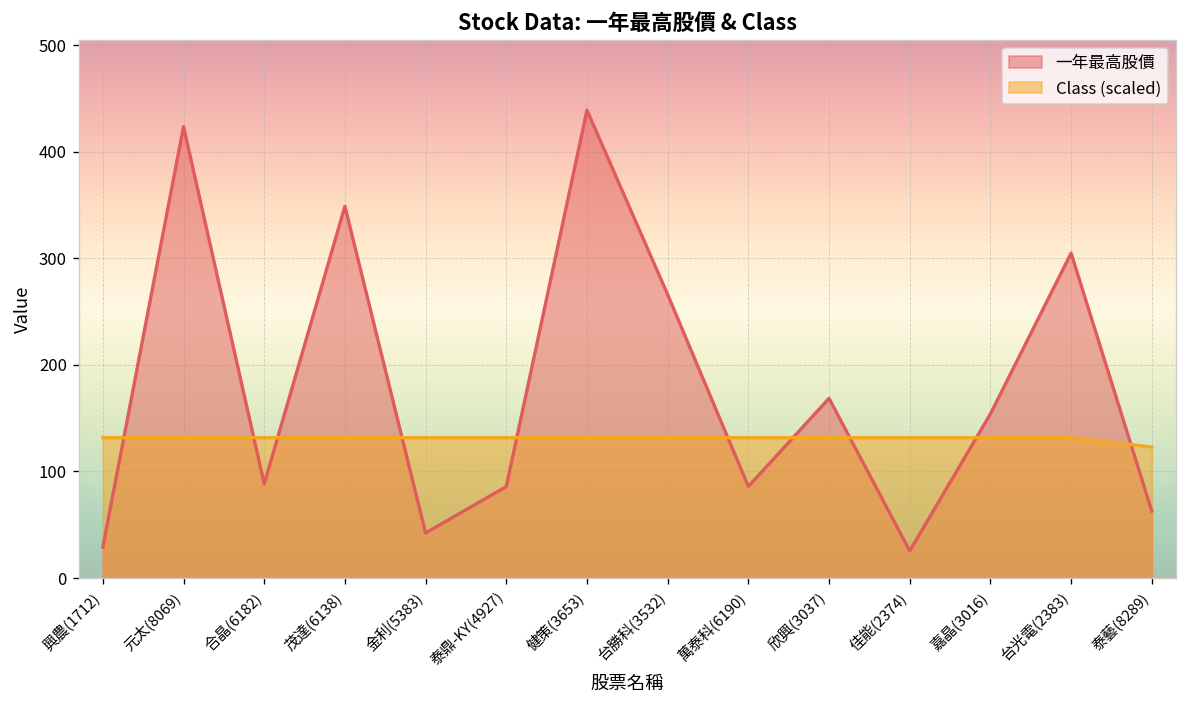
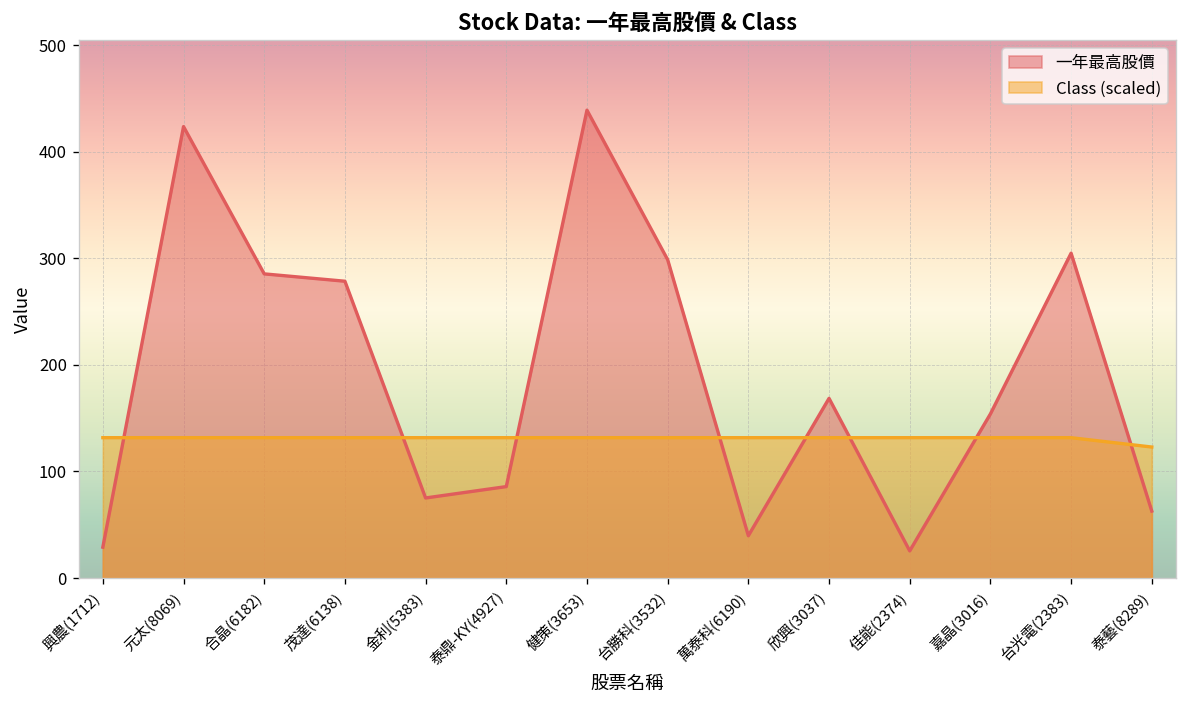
  {
    "一年最高股價": {
      "興農(1712)": 30,
      "元太(8069)": 420,
-     "合晶(6182)": 90,
-     "茂達(6138)": 350,
-     "金利(5383)": 40,
+     "合晶(6182)": 290,
+     "茂達(6138)": 280,
+     "金利(5383)": 80,
      "泰鼎-KY(4927)": 90,
      "健策(3653)": 440,
-     "台勝科(3532)": 270,
-     "萬泰科(6190)": 90,
+     "台勝科(3532)": 300,
+     "萬泰科(6190)": 40,
      "欣興(3037)": 170,
      "佳能(2374)": 30,
      "嘉晶(3016)": 150,
      "台光電(2383)": 300,
      "泰藝(8289)": 60
    },
    "Class (scaled)": {
      "興農(1712)": 130,
      "元太(8069)": 130,
      "合晶(6182)": 130,
      "茂達(6138)": 130,
      "金利(5383)": 130,
      "泰鼎-KY(4927)": 130,
      "健策(3653)": 130,
      "台勝科(3532)": 130,
      "萬泰科(6190)": 130,
      "欣興(3037)": 130,
      "佳能(2374)": 130,
      "嘉晶(3016)": 130,
      "台光電(2383)": 130,
      "泰藝(8289)": 120
    }
  }
